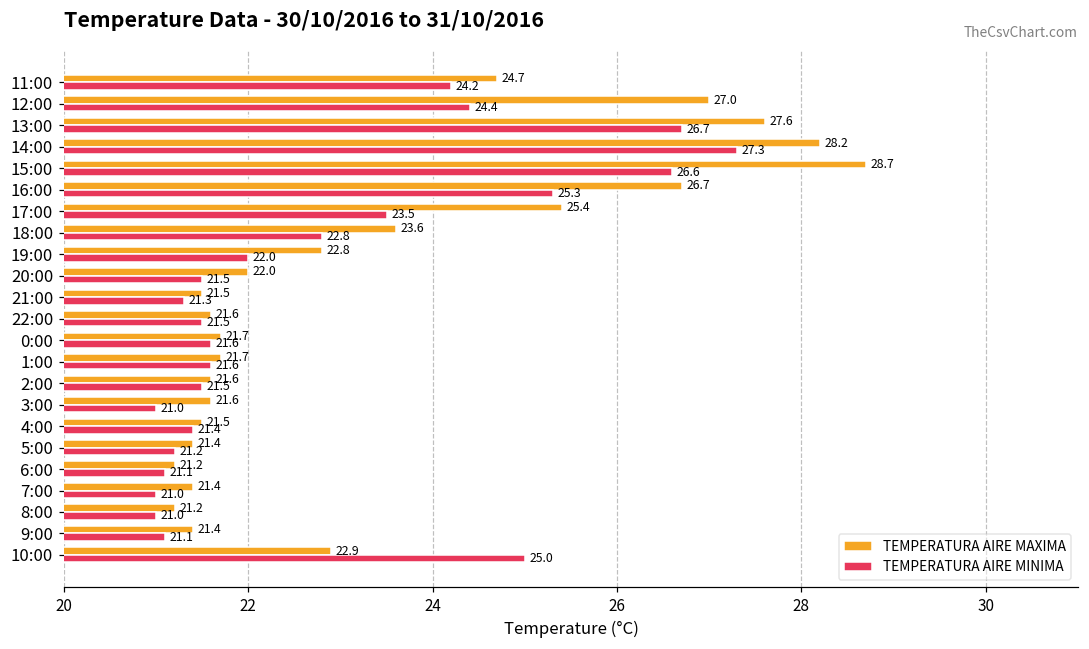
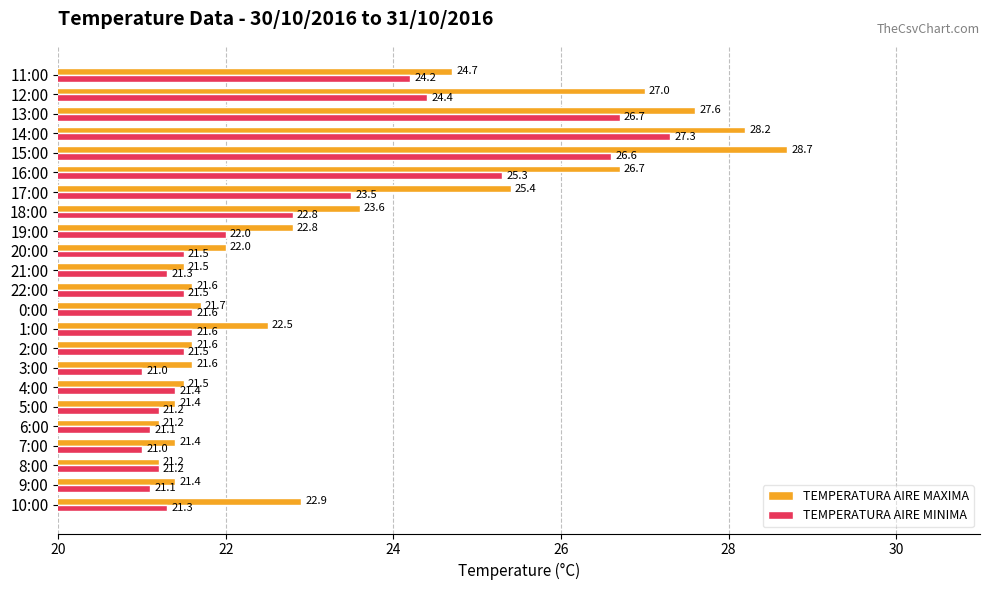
  {
    "TEMPERATURA AIRE MAXIMA": {
      "11:00": 24.7,
      "12:00": 27.0,
      "13:00": 27.6,
      "14:00": 28.2,
      "15:00": 28.7,
      "16:00": 26.7,
      "17:00": 25.4,
      "18:00": 23.6,
      "19:00": 22.8,
      "20:00": 22.0,
      "21:00": 21.5,
-     "1:00": 21.7,
+     "1:00": 22.5,
      "3:00": 21.6,
      "5:00": 21.4,
      "7:00": 21.4,
      "8:00": 21.2,
      "9:00": 21.4,
      "10:00": 22.9
    },
    "TEMPERATURA AIRE MINIMA": {
      "11:00": 24.2,
      "12:00": 24.4,
      "13:00": 26.7,
      "14:00": 27.3,
      "15:00": 26.6,
      "16:00": 25.3,
      "17:00": 23.5,
      "18:00": 22.8,
      "19:00": 22.0,
      "20:00": 21.5,
      "21:00": 21.3,
      "3:00": 21.0,
      "5:00": 21.2,
      "7:00": 21.0,
-     "8:00": 21.0,
+     "8:00": 21.2,
      "9:00": 21.1,
-     "10:00": 25.0
+     "10:00": 21.3
    }
  }
